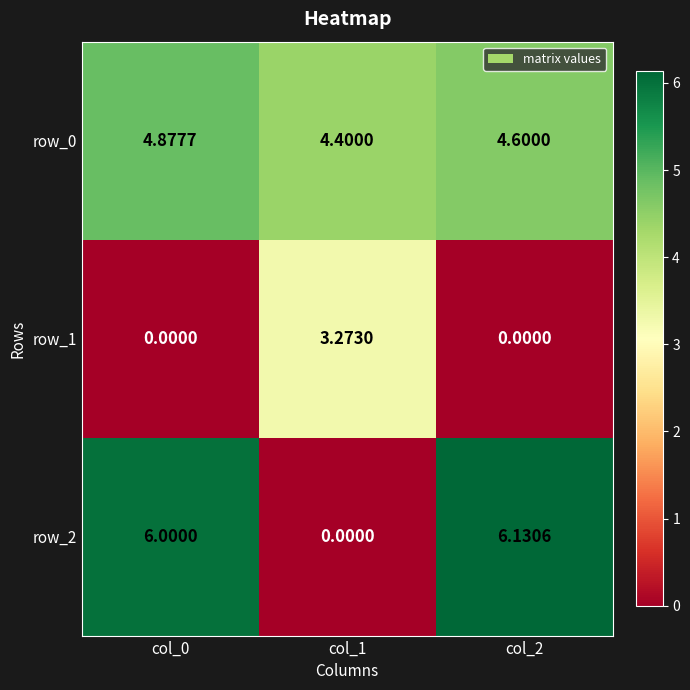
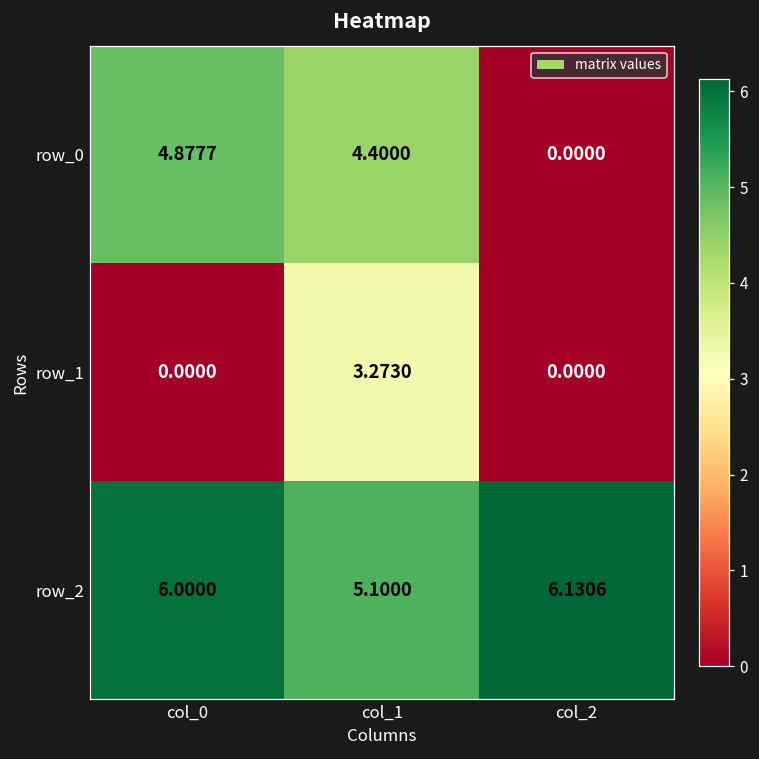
  {
    "row_0": {
      "col_0": 4.8777,
      "col_1": 4.4000,
-     "col_2": 4.6000
+     "col_2": 0.0000
    },
    "row_1": {
      "col_0": 0.0000,
      "col_1": 3.2730,
      "col_2": 0.0000
    },
    "row_2": {
      "col_0": 6.0000,
-     "col_1": 0.0000,
+     "col_1": 5.1000,
      "col_2": 6.1306
    }
  }
